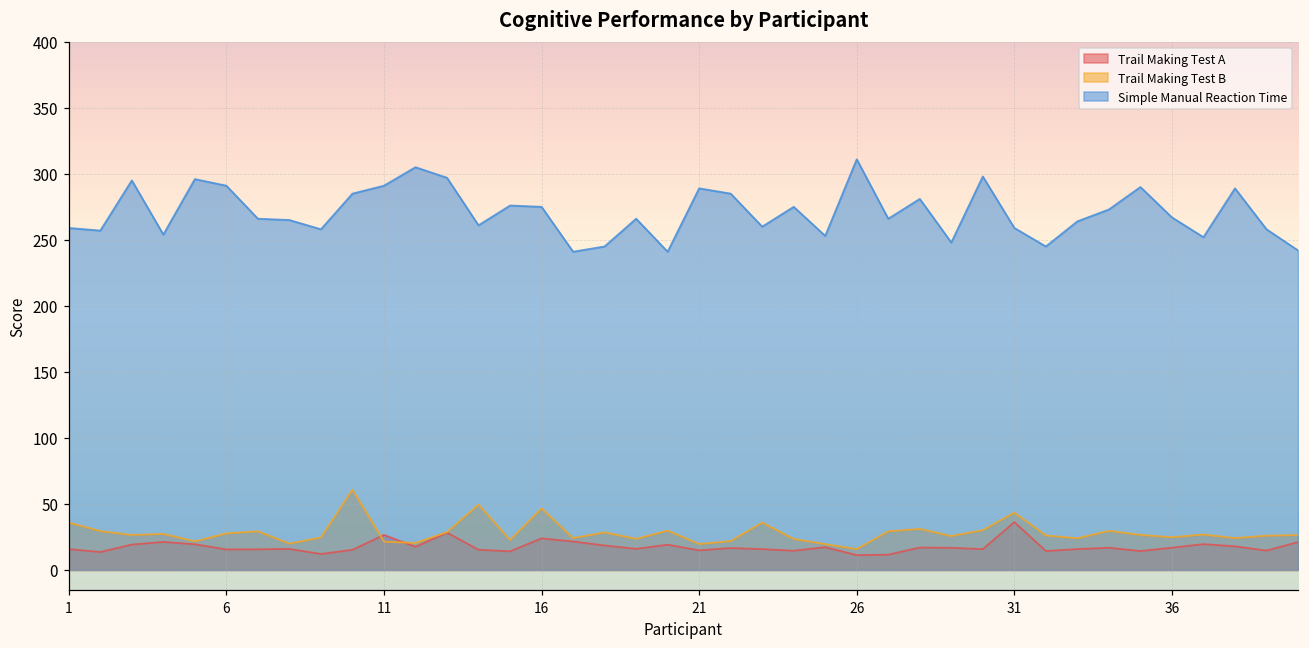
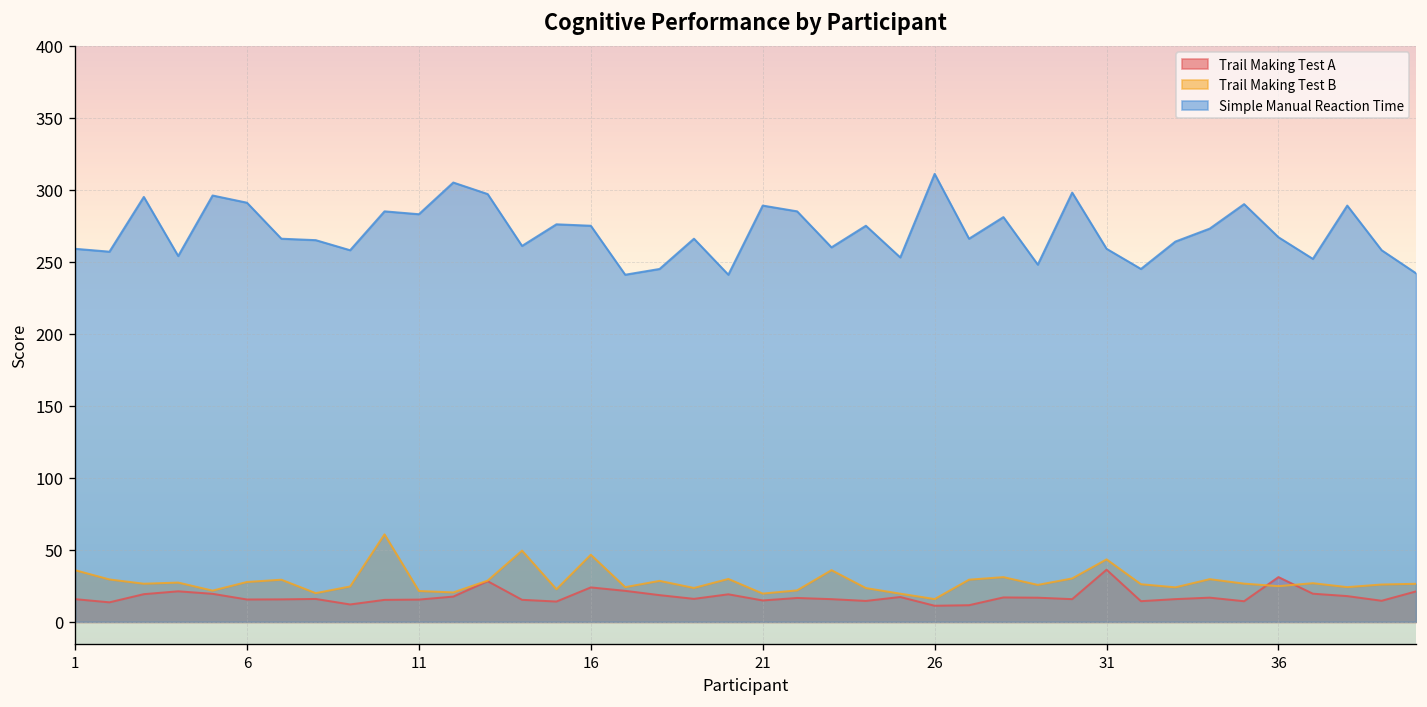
  {
    "Trail Making Test A": {
      "1": 16,
      "6": 16,
-     "11": 26,
+     "11": 15,
      "16": 24,
      "21": 15,
      "26": 11,
      "31": 36,
-     "36": 17
+     "36": 31
    },
    "Trail Making Test B": {
      "1": 36,
      "6": 28,
      "11": 21,
      "16": 47,
      "21": 20,
      "26": 16,
      "31": 43,
      "36": 25
    },
    "Simple Manual Reaction Time": {
      "1": 259,
      "6": 291,
-     "11": 291,
+     "11": 283,
      "16": 275,
      "21": 289,
      "26": 311,
      "31": 259,
      "36": 267
    }
  }
